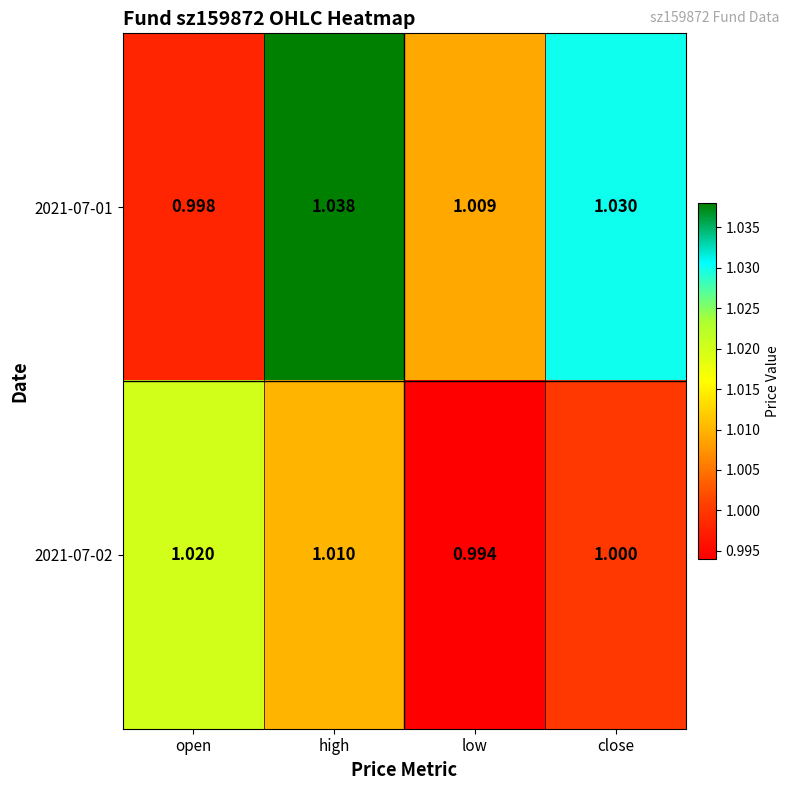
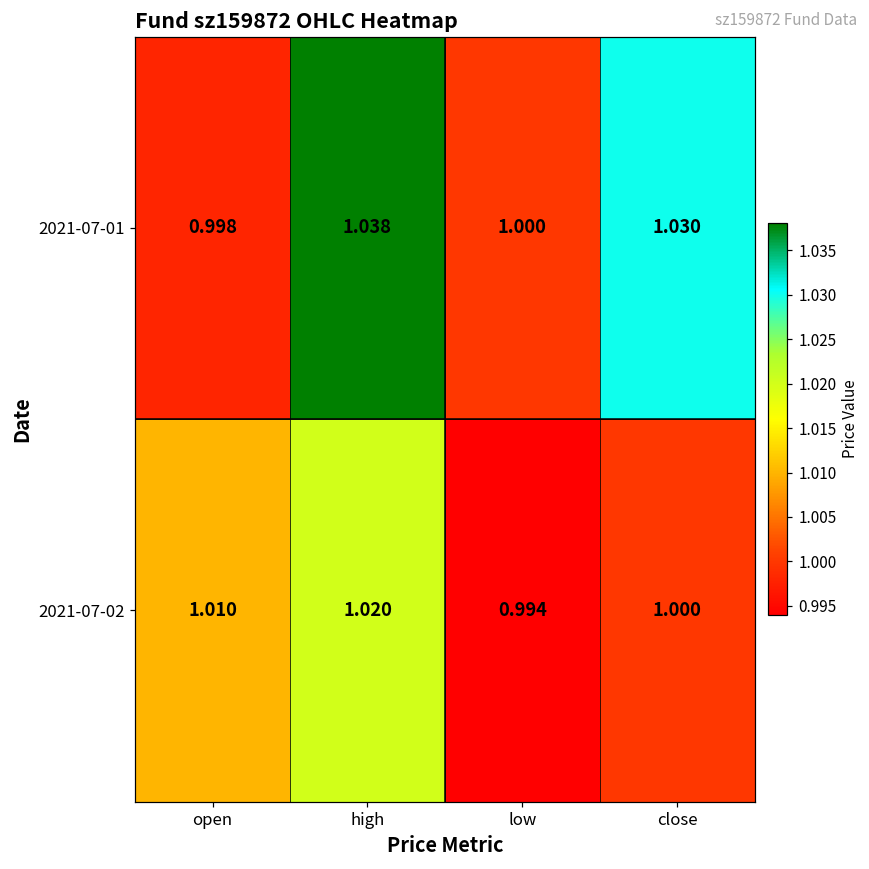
  {
    "2021-07-01": {
      "open": 0.998,
      "high": 1.038,
-     "low": 1.009,
+     "low": 1.000,
      "close": 1.030
    },
    "2021-07-02": {
-     "open": 1.020,
-     "high": 1.010,
+     "open": 1.010,
+     "high": 1.020,
      "low": 0.994,
      "close": 1.000
    }
  }
